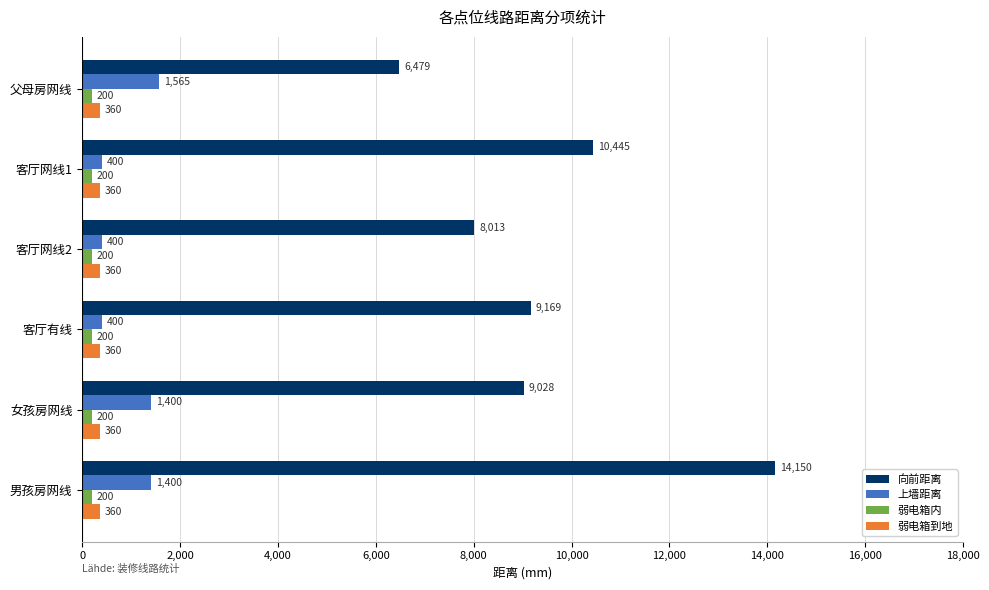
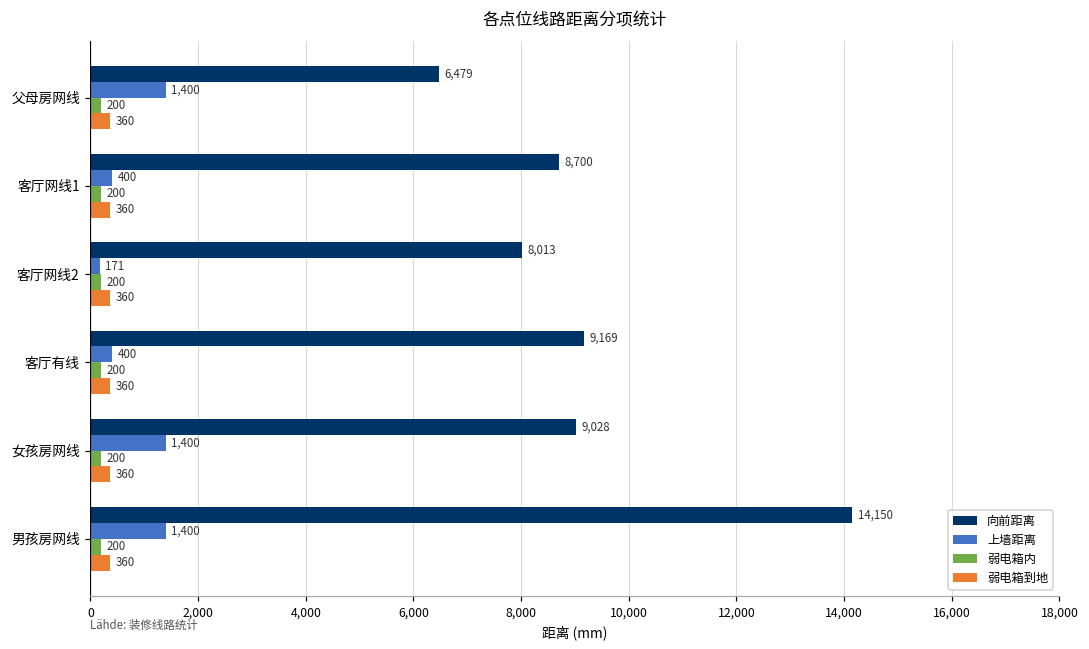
  {
    "向前距离": {
      "父母房网线": "6,479",
-     "客厅网线1": "10,445",
+     "客厅网线1": "8,700",
      "客厅网线2": "8,013",
      "客厅有线": "9,169",
      "女孩房网线": "9,028",
      "男孩房网线": "14,150"
    },
    "上墙距离": {
-     "父母房网线": "1,565",
+     "父母房网线": "1,400",
      "客厅网线1": "400",
-     "客厅网线2": "400",
+     "客厅网线2": "171",
      "客厅有线": "400",
      "女孩房网线": "1,400",
      "男孩房网线": "1,400"
    },
    "弱电箱内": {
      "父母房网线": "200",
      "客厅网线1": "200",
      "客厅网线2": "200",
      "客厅有线": "200",
      "女孩房网线": "200",
      "男孩房网线": "200"
    },
    "弱电箱到地": {
      "父母房网线": "360",
      "客厅网线1": "360",
      "客厅网线2": "360",
      "客厅有线": "360",
      "女孩房网线": "360",
      "男孩房网线": "360"
    }
  }
